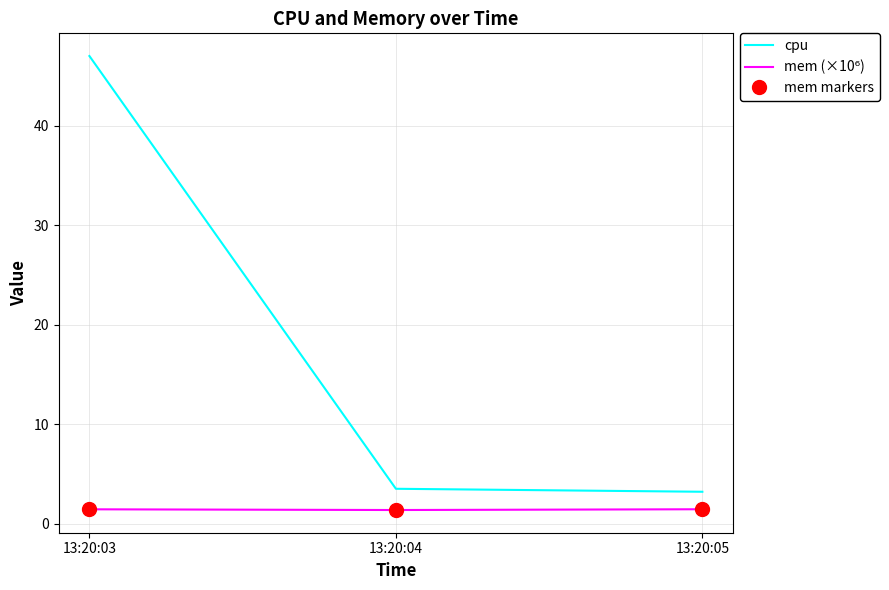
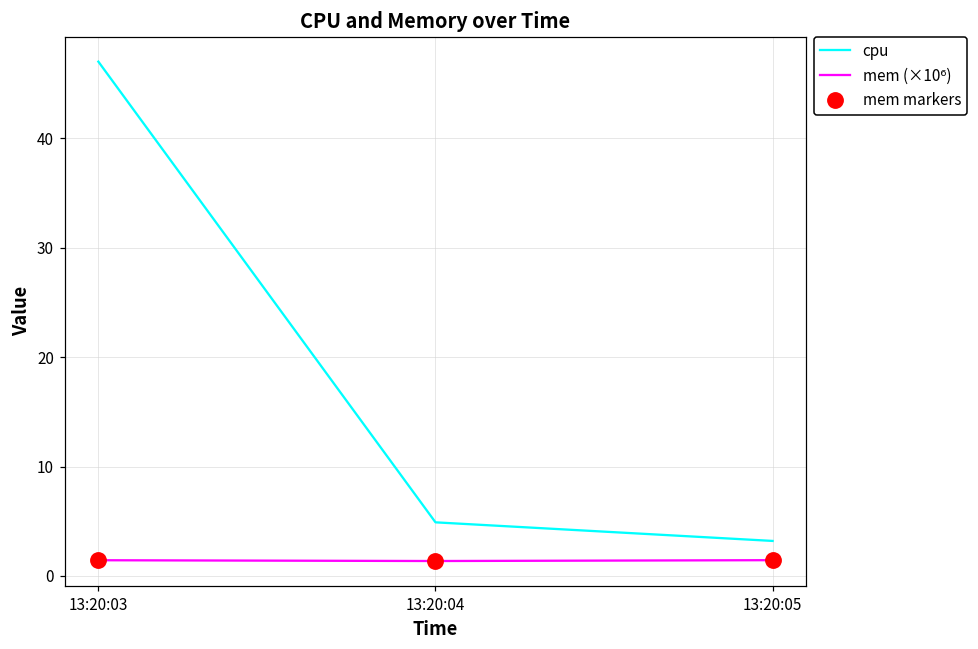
  {
    "cpu": {
      "13:20:03": 47,
-     "13:20:04": 4,
+     "13:20:04": 5,
      "13:20:05": 3
    },
    "mem markers": {
      "13:20:03": 1,
      "13:20:04": 1,
      "13:20:05": 1
    }
  }
